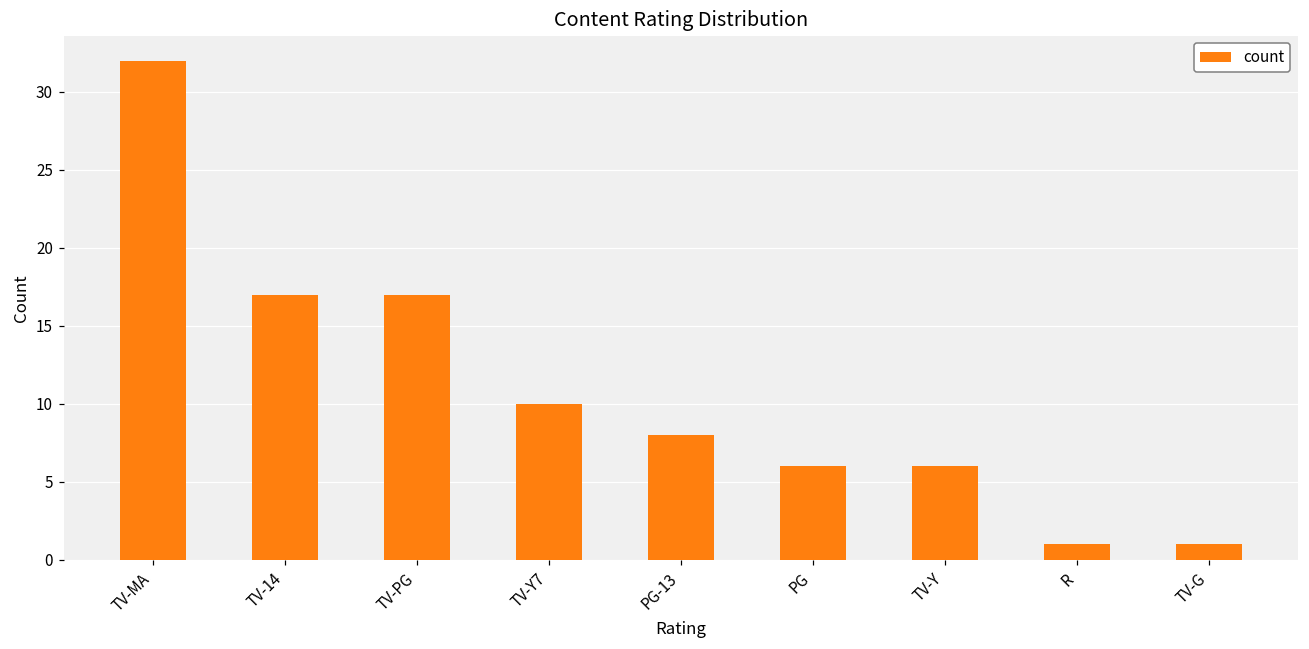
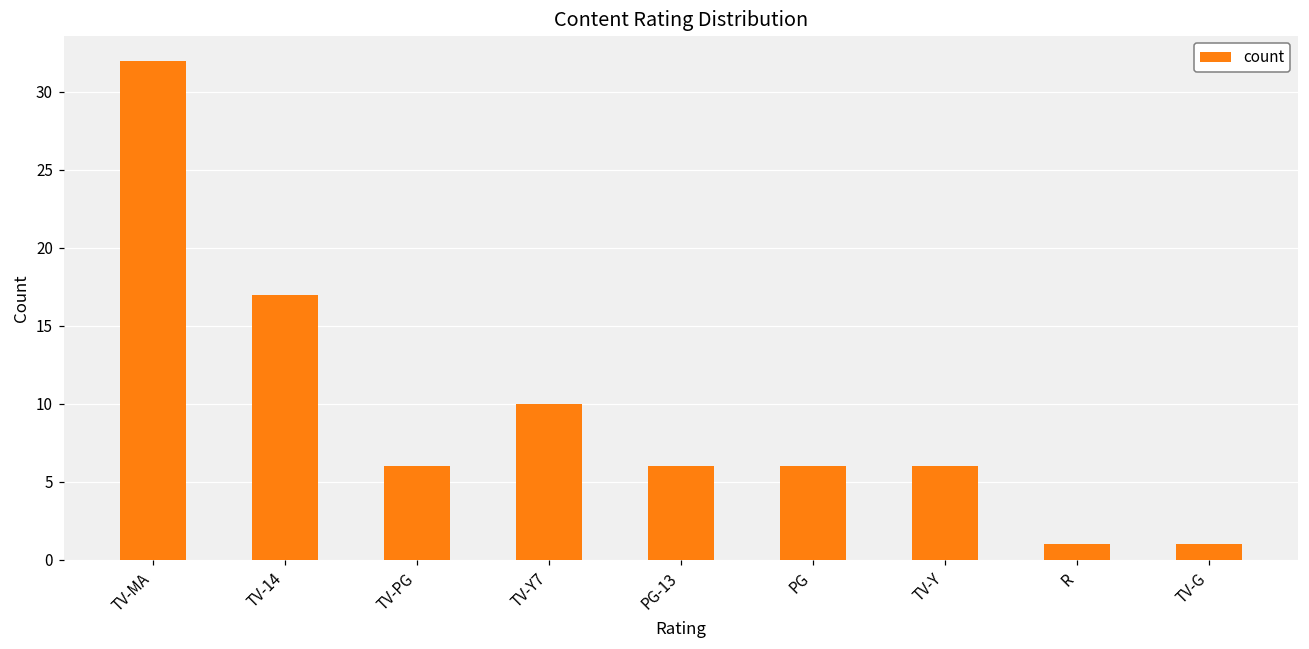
  {
    "TV-MA": 32,
    "TV-14": 17,
-   "TV-PG": 17,
+   "TV-PG": 6,
    "TV-Y7": 10,
-   "PG-13": 8,
+   "PG-13": 6,
    "PG": 6,
    "TV-Y": 6,
    "R": 1,
    "TV-G": 1
  }
